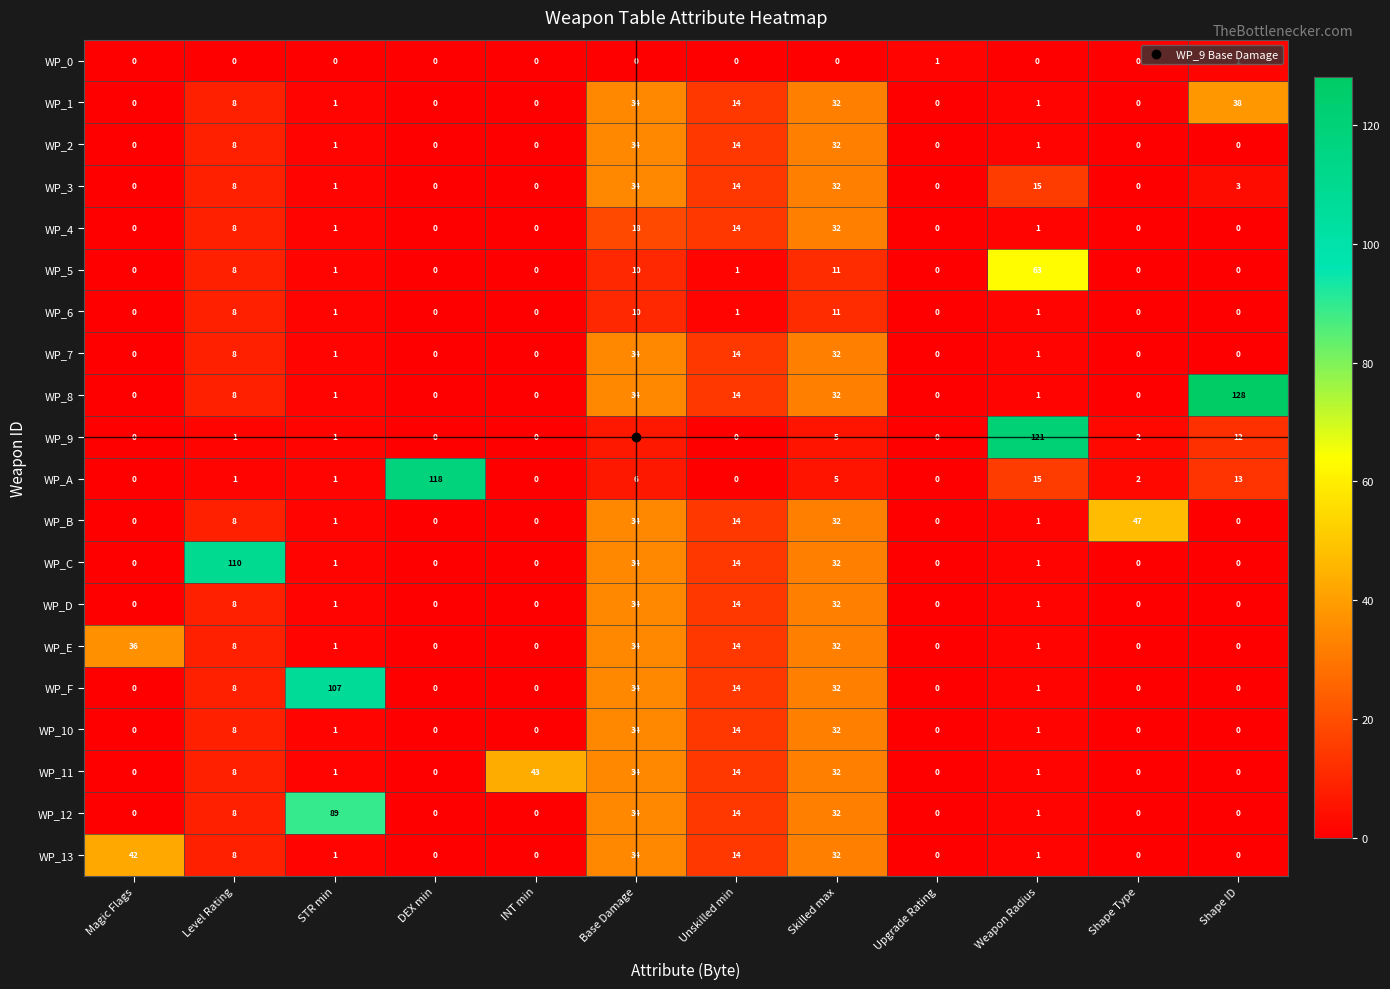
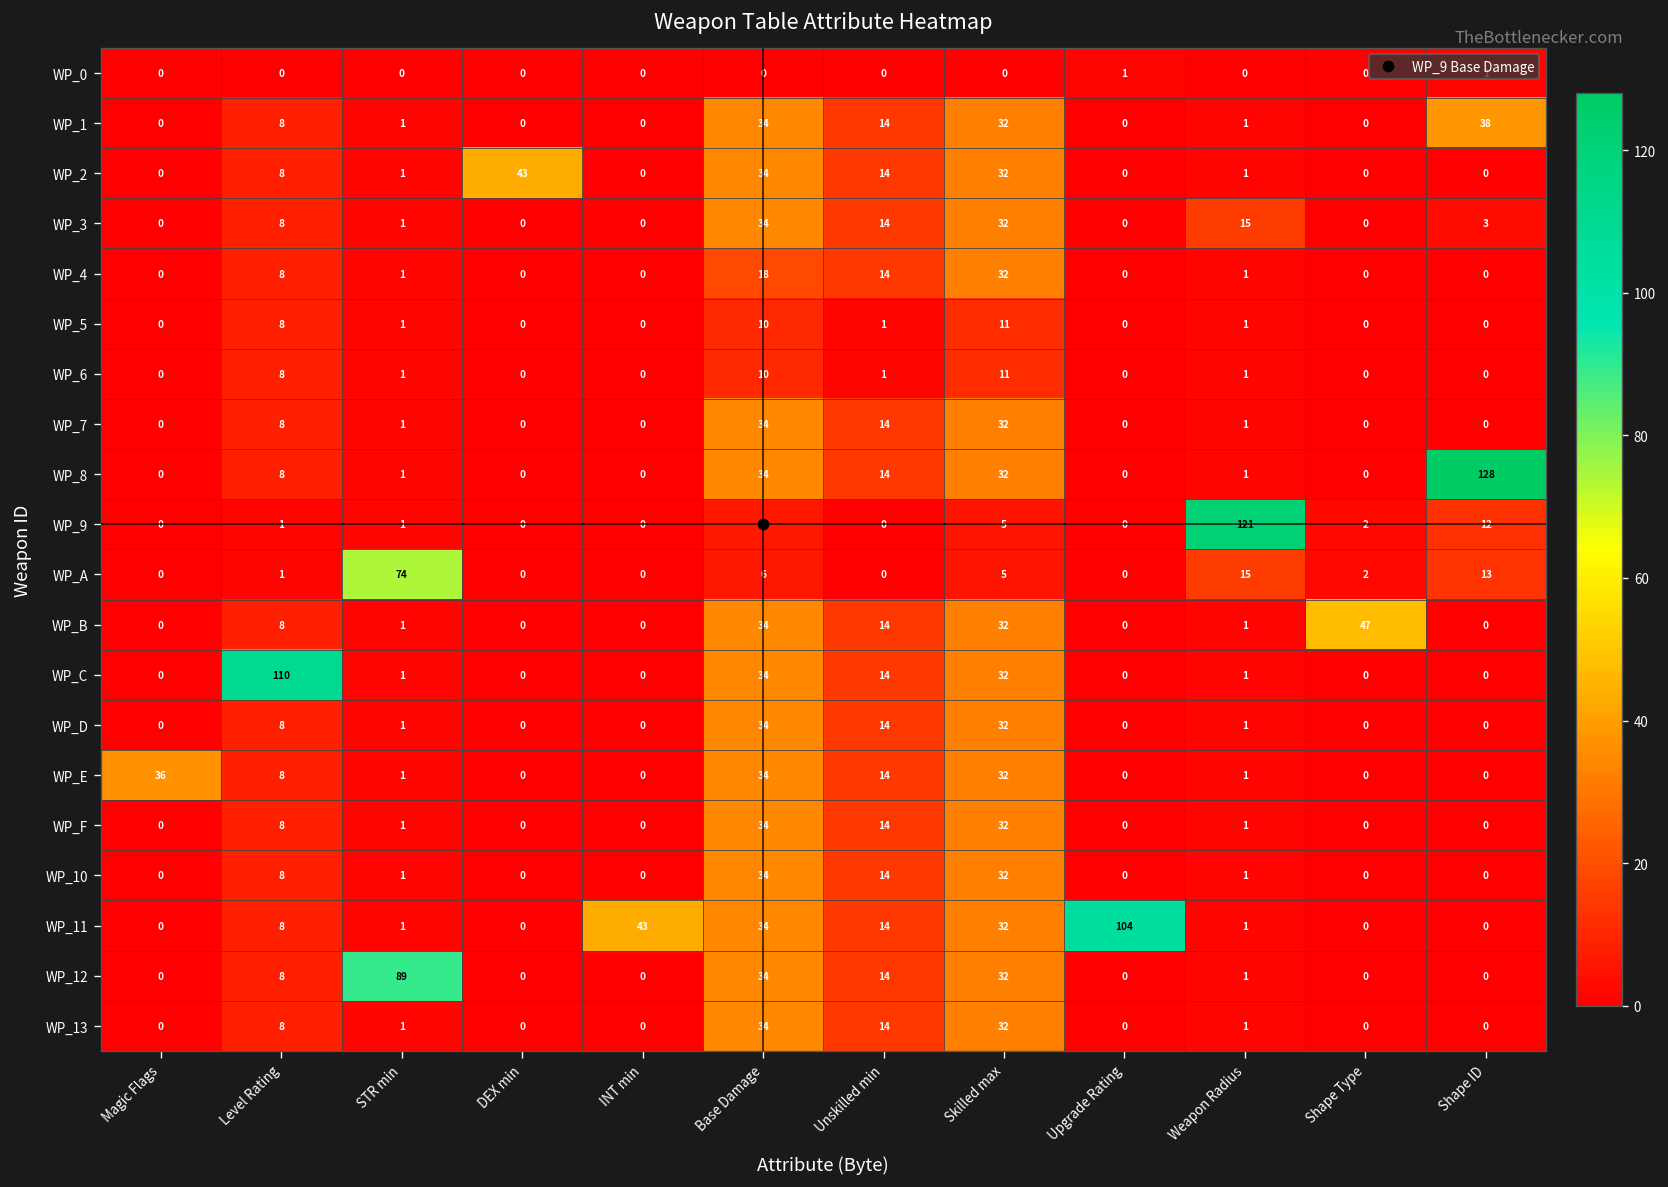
  {
    "WP_2": {
      "Magic Flags": 0,
      "Level Rating": 8,
      "STR min": 1,
-     "DEX min": 0,
+     "DEX min": 43,
      "INT min": 0,
      "Base Damage": 34,
      "Unskilled min": 14,
      "Skilled max": 32,
      "Upgrade Rating": 0,
      "Weapon Radius": 1,
      "Shape Type": 0,
      "Shape ID": 0
    },
    "WP_5": {
      "Magic Flags": 0,
      "Level Rating": 8,
      "STR min": 1,
      "DEX min": 0,
      "INT min": 0,
      "Base Damage": 10,
      "Unskilled min": 1,
      "Skilled max": 11,
      "Upgrade Rating": 0,
-     "Weapon Radius": 63,
+     "Weapon Radius": 1,
      "Shape Type": 0,
      "Shape ID": 0
    },
    "WP_A": {
      "Magic Flags": 0,
      "Level Rating": 1,
-     "STR min": 1,
-     "DEX min": 118,
+     "STR min": 74,
+     "DEX min": 0,
      "INT min": 0,
      "Base Damage": 6,
      "Unskilled min": 0,
      "Skilled max": 5,
      "Upgrade Rating": 0,
      "Weapon Radius": 15,
      "Shape Type": 2,
      "Shape ID": 13
    },
    "WP_F": {
      "Magic Flags": 0,
      "Level Rating": 8,
-     "STR min": 107,
+     "STR min": 1,
      "DEX min": 0,
      "INT min": 0,
      "Base Damage": 34,
      "Unskilled min": 14,
      "Skilled max": 32,
      "Upgrade Rating": 0,
      "Weapon Radius": 1,
      "Shape Type": 0,
      "Shape ID": 0
    },
    "WP_11": {
      "Magic Flags": 0,
      "Level Rating": 8,
      "STR min": 1,
      "DEX min": 0,
      "INT min": 43,
      "Base Damage": 34,
      "Unskilled min": 14,
      "Skilled max": 32,
-     "Upgrade Rating": 0,
+     "Upgrade Rating": 104,
      "Weapon Radius": 1,
      "Shape Type": 0,
      "Shape ID": 0
    },
    "WP_13": {
-     "Magic Flags": 42,
+     "Magic Flags": 0,
      "Level Rating": 8,
      "STR min": 1,
      "DEX min": 0,
      "INT min": 0,
      "Base Damage": 34,
      "Unskilled min": 14,
      "Skilled max": 32,
      "Upgrade Rating": 0,
      "Weapon Radius": 1,
      "Shape Type": 0,
      "Shape ID": 0
    }
  }
